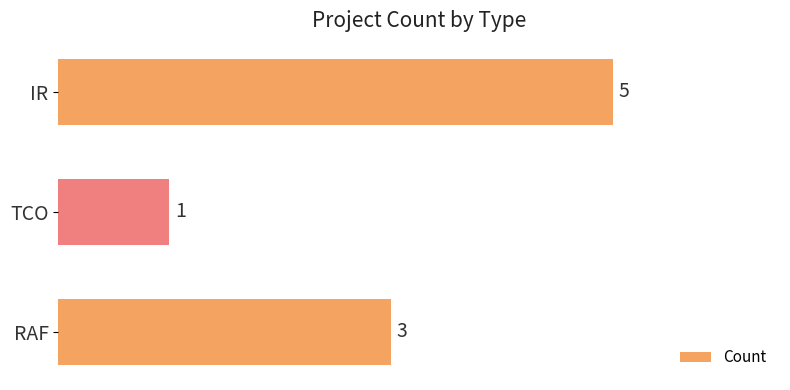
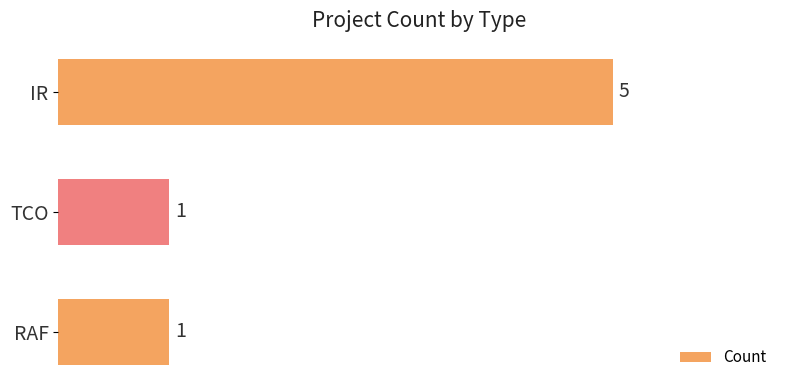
  {
    "IR": 5,
    "TCO": 1,
-   "RAF": 3
+   "RAF": 1
  }
